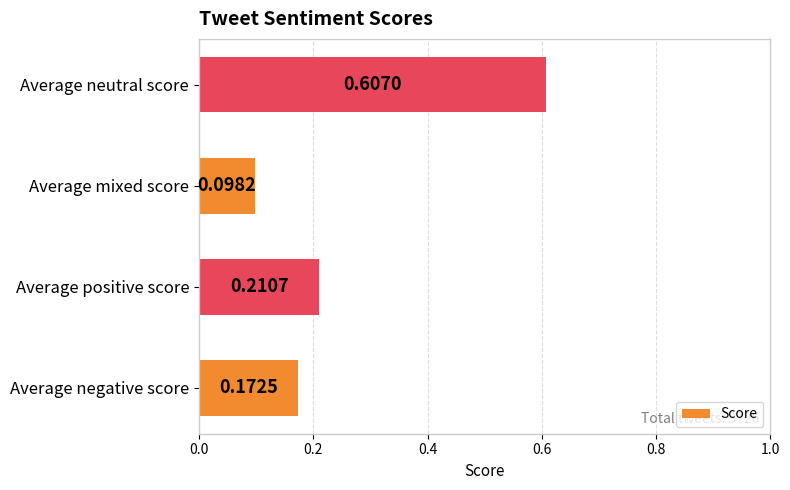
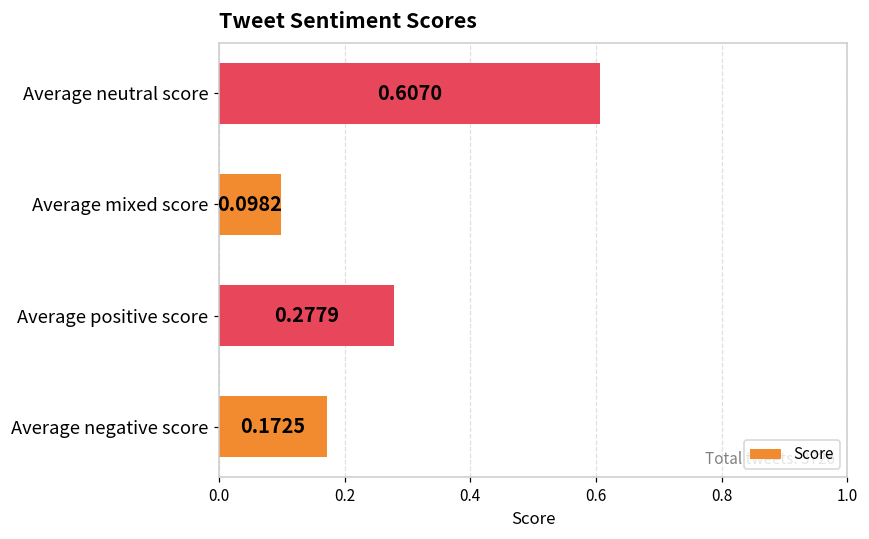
  {
    "Average neutral score": 0.6070,
    "Average mixed score": 0.0982,
-   "Average positive score": 0.2107,
+   "Average positive score": 0.2779,
    "Average negative score": 0.1725
  }
